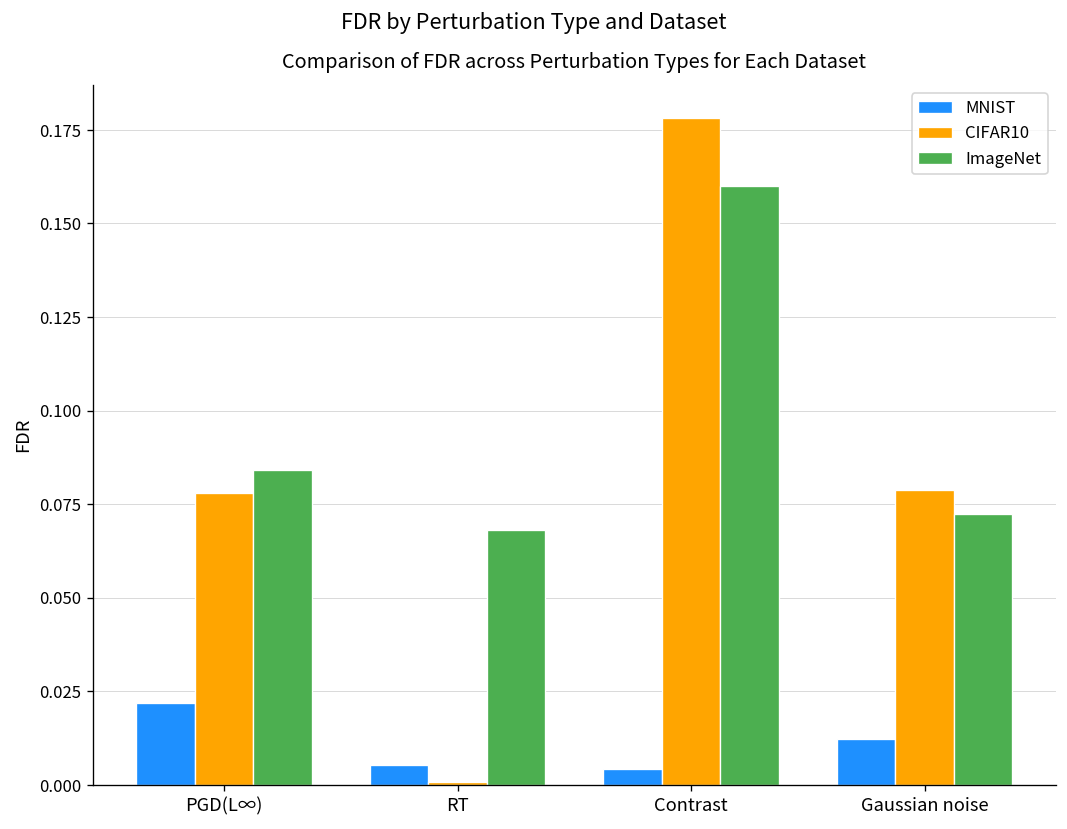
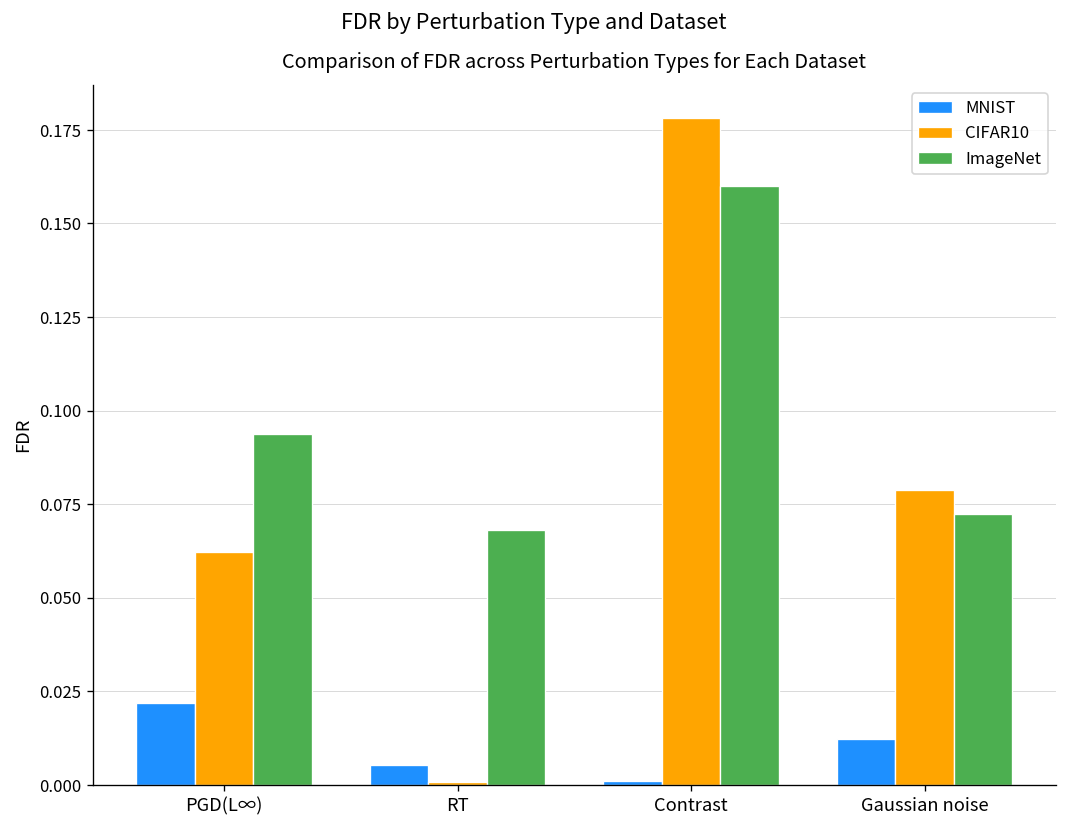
  {
    "MNIST": {
      "PGD(L∞)": 0.022,
      "RT": 0.005,
-     "Contrast": 0.004,
+     "Contrast": 0.001,
      "Gaussian noise": 0.012
    },
    "CIFAR10": {
-     "PGD(L∞)": 0.078,
+     "PGD(L∞)": 0.062,
      "RT": 0.001,
      "Contrast": 0.178,
      "Gaussian noise": 0.079
    },
    "ImageNet": {
-     "PGD(L∞)": 0.084,
+     "PGD(L∞)": 0.094,
      "RT": 0.068,
      "Contrast": 0.160,
      "Gaussian noise": 0.072
    }
  }
